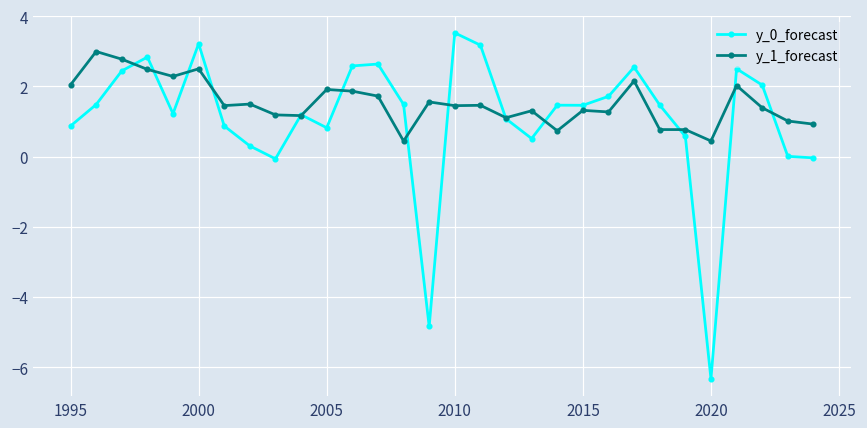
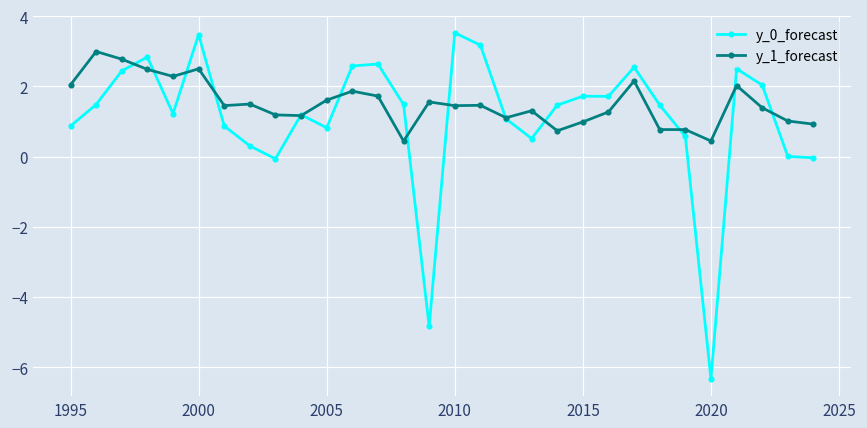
  {
    "y_0_forecast": {
      "1995": 0.9,
-     "2000": 3.2,
+     "2000": 3.5,
      "2005": 0.8,
      "2010": 3.5,
-     "2015": 1.5,
+     "2015": 1.7,
      "2020": -6.3
    },
    "y_1_forecast": {
      "1995": 2.0,
      "2000": 2.5,
-     "2005": 1.9,
+     "2005": 1.6,
      "2010": 1.4,
-     "2015": 1.3,
+     "2015": 1.0,
      "2020": 0.4
    }
  }
